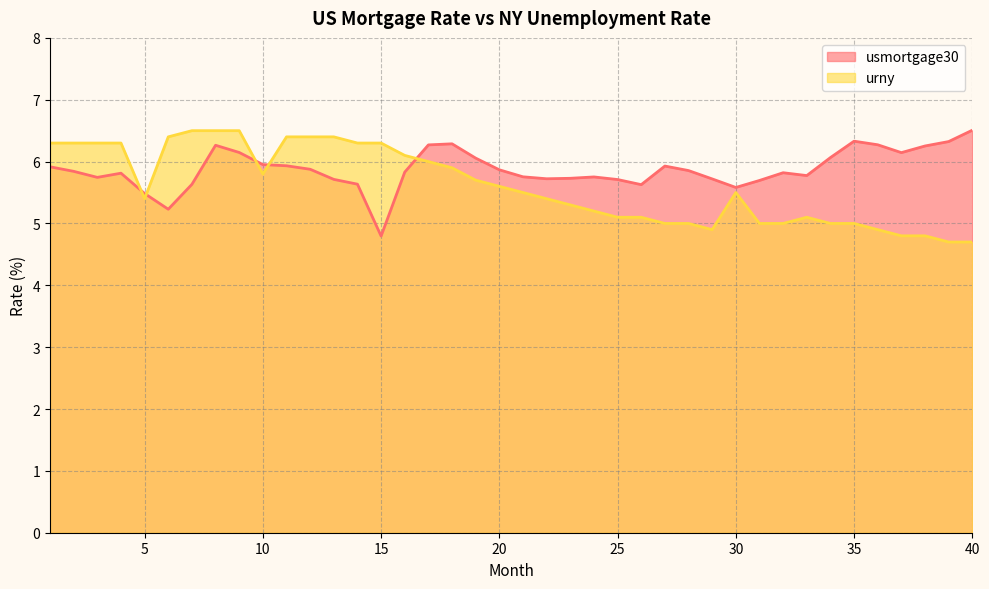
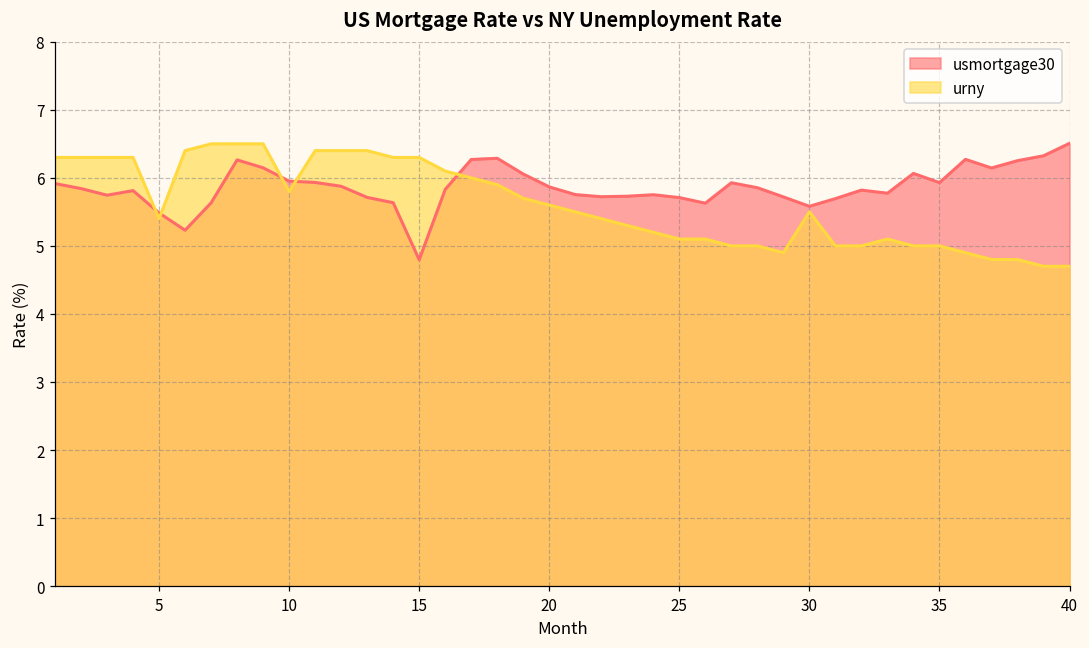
  {
    "usmortgage30": {
      "5": 5.5,
      "10": 6.0,
      "15": 4.8,
      "20": 5.9,
      "25": 5.7,
      "30": 5.6,
-     "35": 6.3,
+     "35": 5.9,
      "40": 6.5
    },
    "urny": {
      "5": 5.4,
      "10": 5.8,
      "15": 6.3,
      "20": 5.6,
      "25": 5.1,
      "30": 5.5,
      "35": 5.0,
      "40": 4.7
    }
  }
